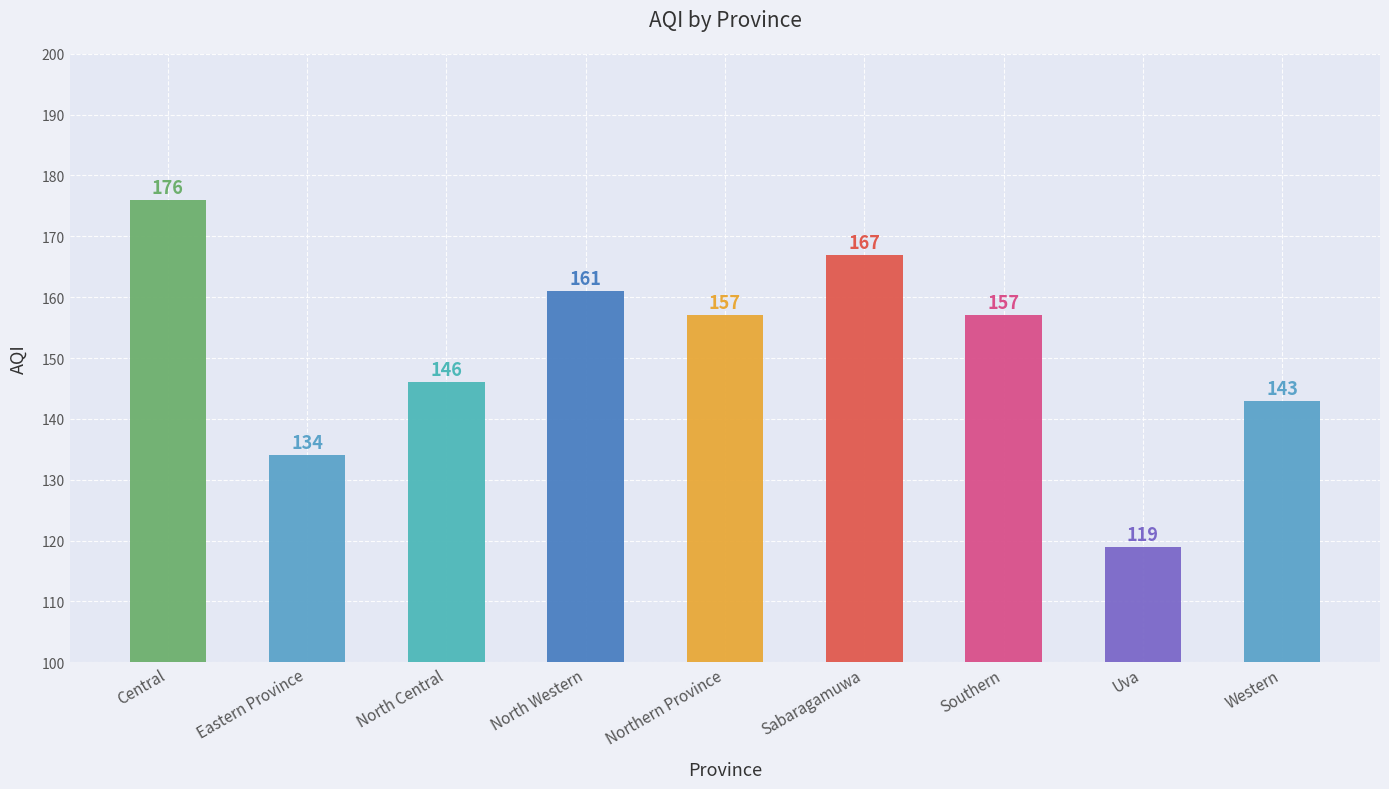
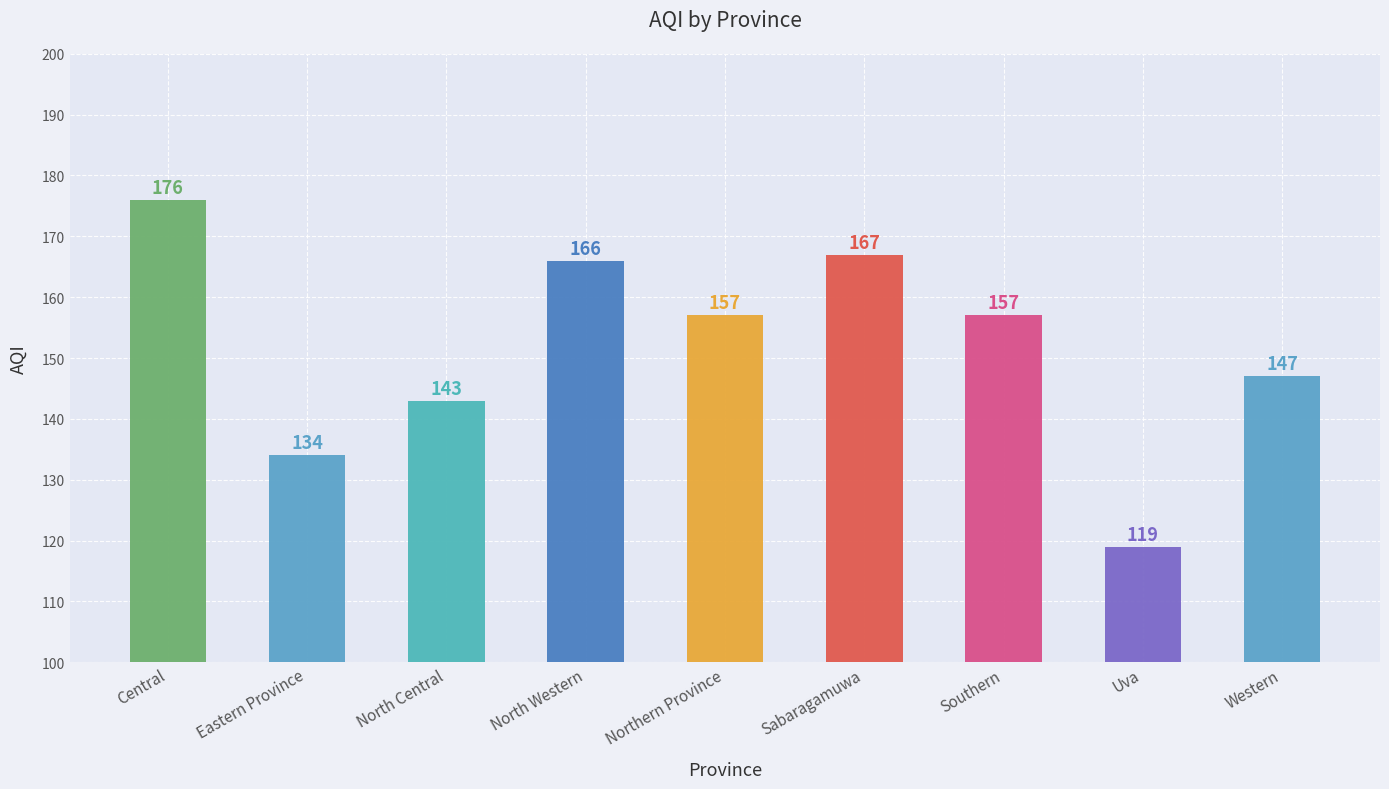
  {
    "Central": 176,
    "Eastern Province": 134,
-   "North Central": 146,
-   "North Western": 161,
+   "North Central": 143,
+   "North Western": 166,
    "Northern Province": 157,
    "Sabaragamuwa": 167,
    "Southern": 157,
    "Uva": 119,
-   "Western": 143
+   "Western": 147
  }
